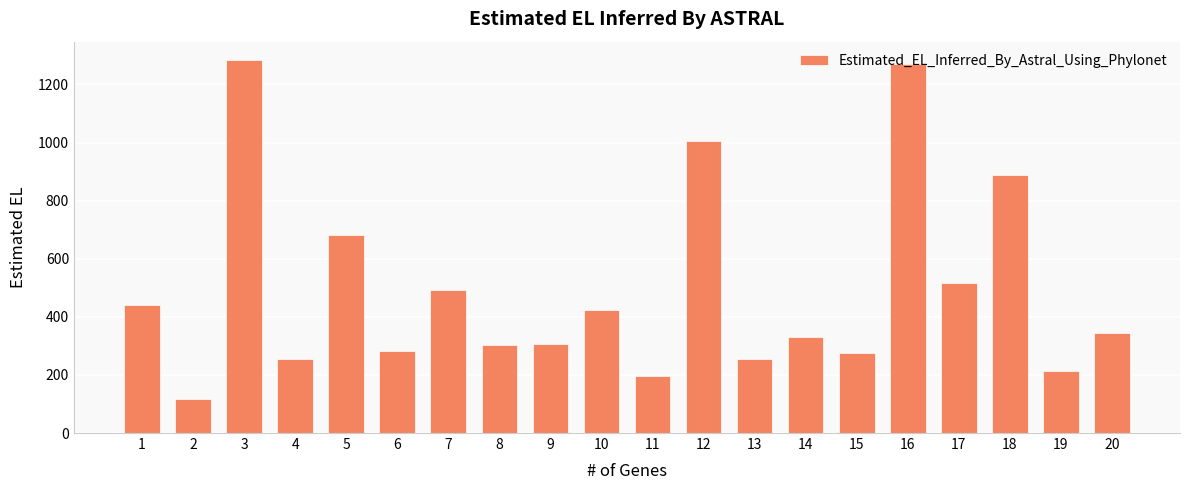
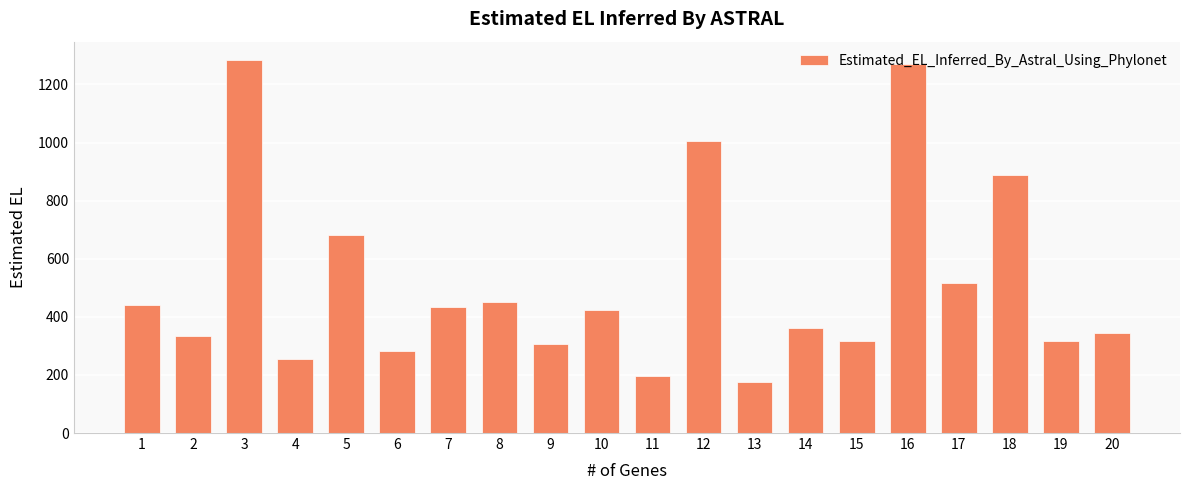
  {
    "1": 440,
-   "2": 120,
+   "2": 330,
    "3": 1280,
    "4": 260,
    "5": 680,
    "6": 280,
-   "7": 490,
-   "8": 300,
+   "7": 430,
+   "8": 450,
    "9": 310,
    "10": 420,
    "11": 200,
    "12": 1010,
-   "13": 260,
-   "14": 330,
-   "15": 280,
+   "13": 180,
+   "14": 360,
+   "15": 320,
    "16": 1270,
    "17": 520,
    "18": 890,
-   "19": 210,
+   "19": 320,
    "20": 340
  }
